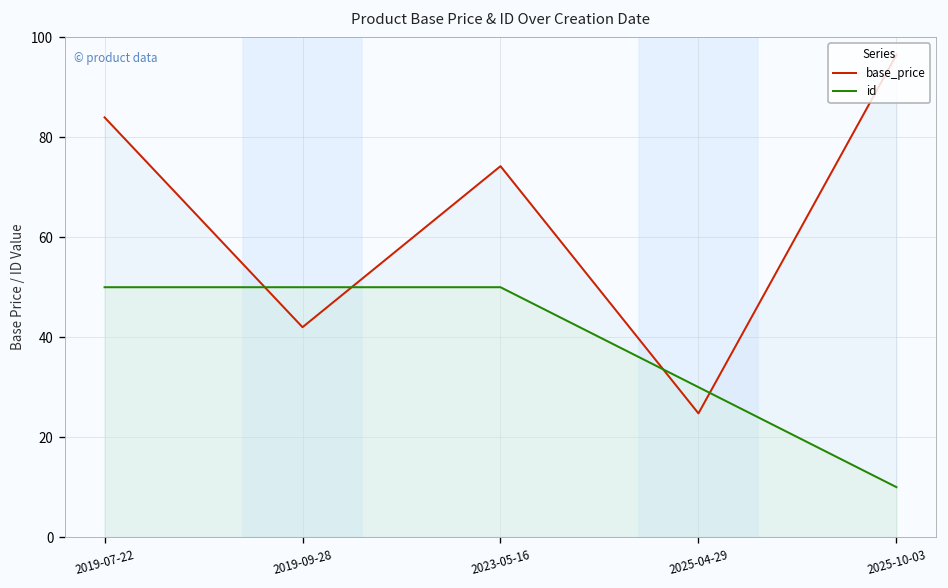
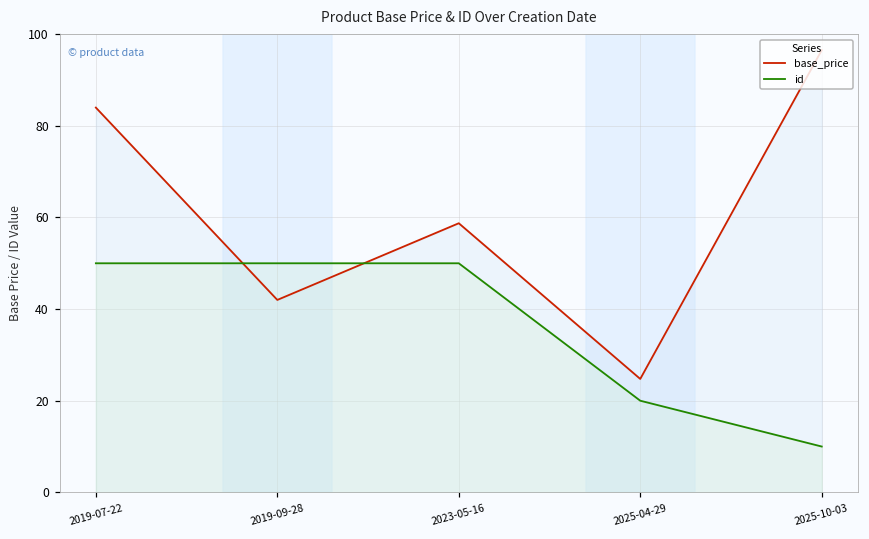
  {
    "base_price": {
      "2019-07-22": 84,
      "2019-09-28": 42,
-     "2023-05-16": 74,
+     "2023-05-16": 59,
      "2025-04-29": 25
    },
    "id": {
      "2019-07-22": 50,
      "2019-09-28": 50,
      "2023-05-16": 50,
-     "2025-04-29": 30,
+     "2025-04-29": 20,
      "2025-10-03": 10
    }
  }
